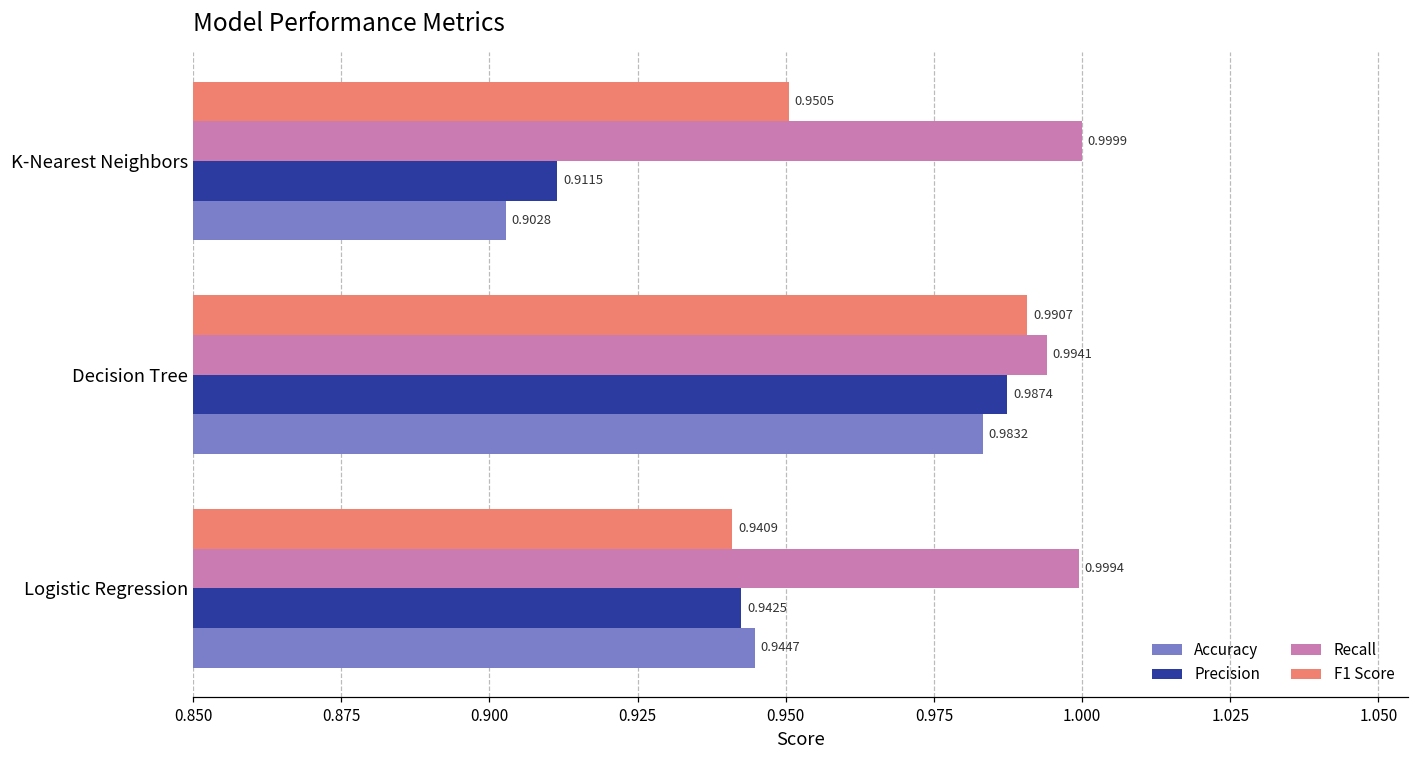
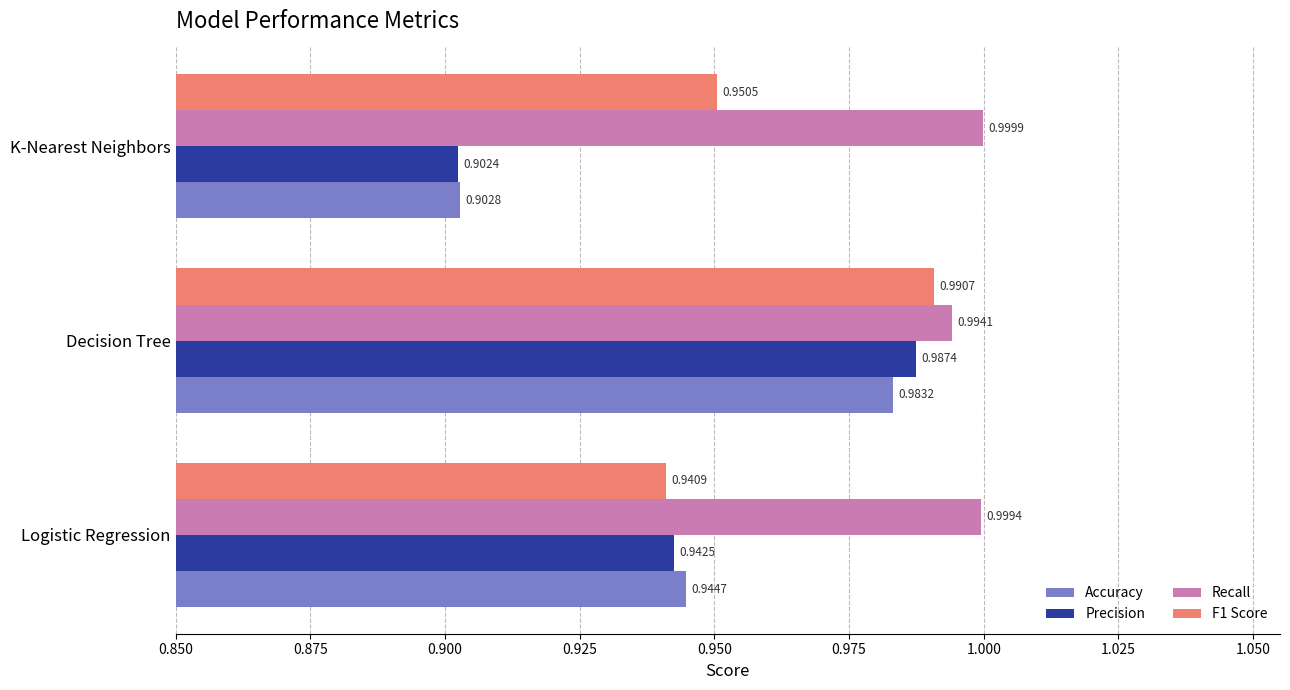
  {
    "Accuracy": {
      "K-Nearest Neighbors": 0.9028,
      "Decision Tree": 0.9832,
      "Logistic Regression": 0.9447
    },
    "Precision": {
-     "K-Nearest Neighbors": 0.9115,
+     "K-Nearest Neighbors": 0.9024,
      "Decision Tree": 0.9874,
      "Logistic Regression": 0.9425
    },
    "Recall": {
      "K-Nearest Neighbors": 0.9999,
      "Decision Tree": 0.9941,
      "Logistic Regression": 0.9994
    },
    "F1 Score": {
      "K-Nearest Neighbors": 0.9505,
      "Decision Tree": 0.9907,
      "Logistic Regression": 0.9409
    }
  }
